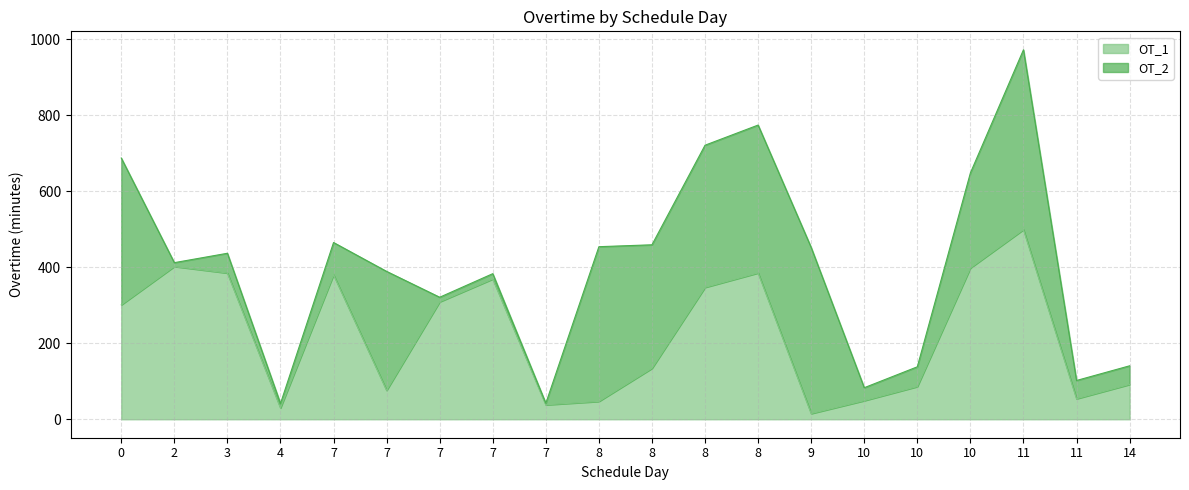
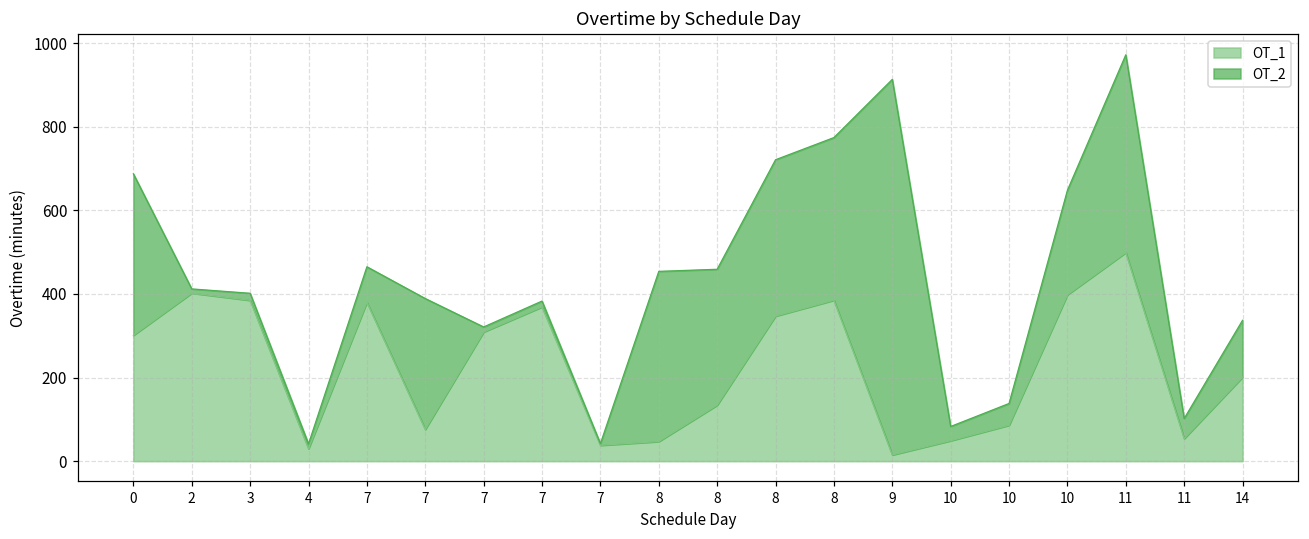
  {
    "OT_1": {
      "0": 300,
      "2": 400,
      "3": 380,
      "4": 30,
      "9": 20,
-     "14": 90
+     "14": 200
    },
    "OT_2": {
      "0": 390,
      "2": 10,
-     "3": 50,
+     "3": 20,
      "4": 10,
-     "9": 440,
-     "14": 50
+     "9": 900,
+     "14": 140
    }
  }
